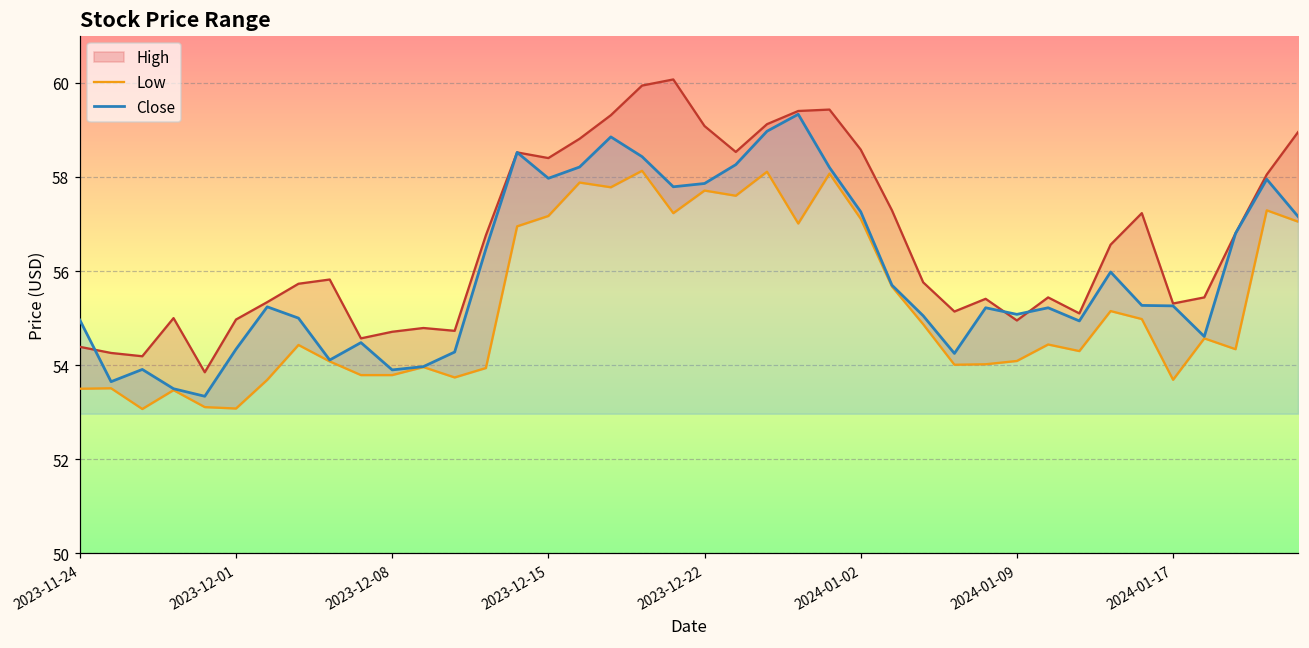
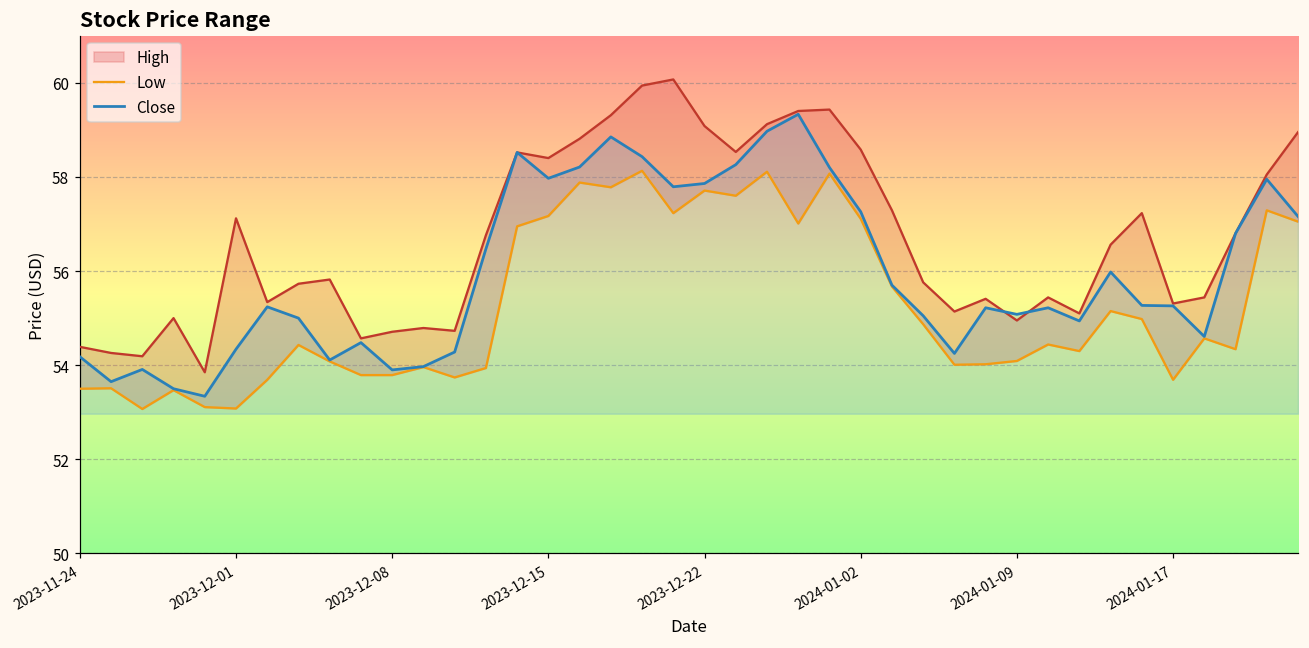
  {
    "High": {
      "2023-11-24": 54.4,
-     "2023-12-01": 55.0,
+     "2023-12-01": 57.1,
      "2023-12-08": 54.7,
      "2023-12-15": 58.4,
      "2023-12-22": 59.1,
      "2024-01-02": 58.6,
      "2024-01-09": 55.0
    },
    "Low": {
      "2023-11-24": 53.5,
      "2023-12-01": 53.1,
      "2023-12-08": 53.8,
      "2023-12-15": 57.2,
      "2023-12-22": 57.7,
      "2024-01-02": 57.1,
      "2024-01-09": 54.1,
      "2024-01-17": 53.7
    },
    "Close": {
-     "2023-11-24": 55.0,
+     "2023-11-24": 54.2,
      "2023-12-01": 54.3,
      "2023-12-08": 53.9,
      "2023-12-15": 58.0,
      "2023-12-22": 57.9,
      "2024-01-02": 57.3,
      "2024-01-09": 55.1
    }
  }
